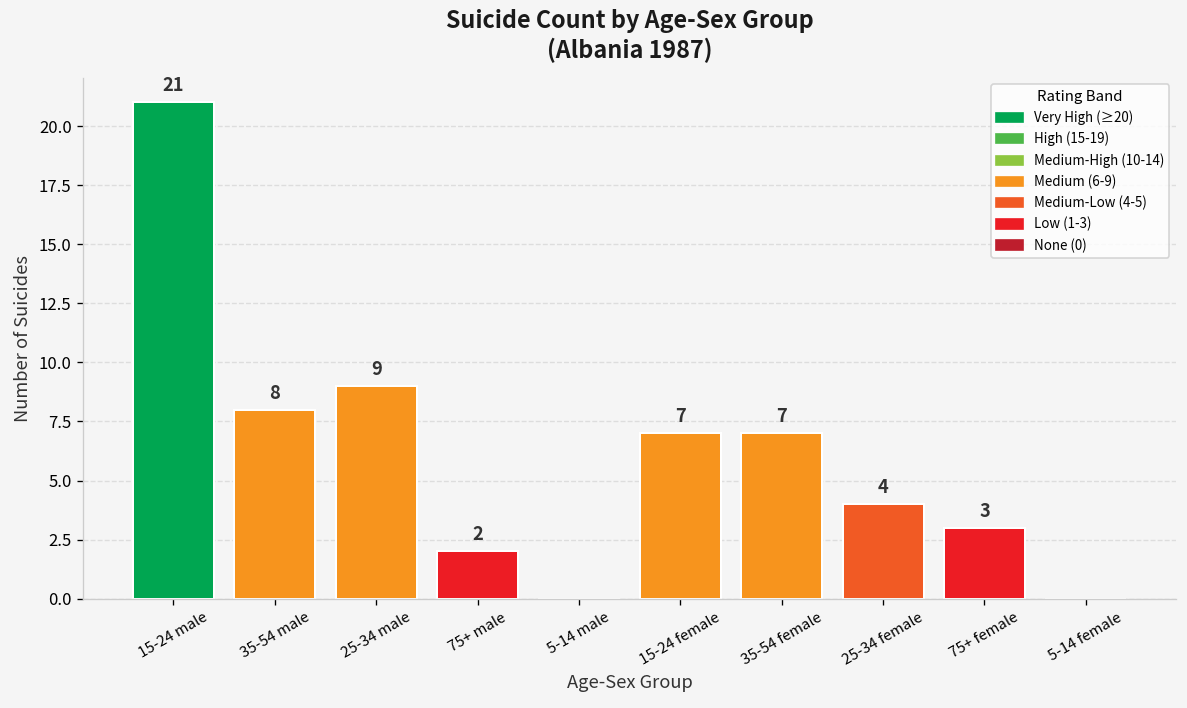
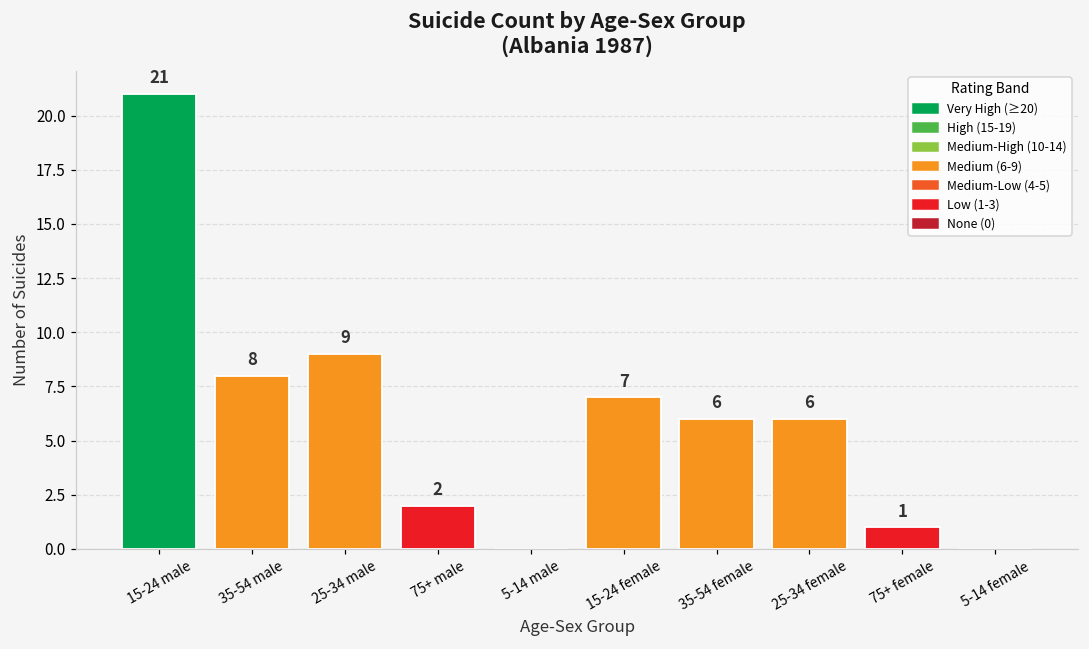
  {
    "15-24 male": 21,
    "35-54 male": 8,
    "25-34 male": 9,
    "75+ male": 2,
    "15-24 female": 7,
-   "35-54 female": 7,
-   "25-34 female": 4,
-   "75+ female": 3
+   "35-54 female": 6,
+   "25-34 female": 6,
+   "75+ female": 1
  }
